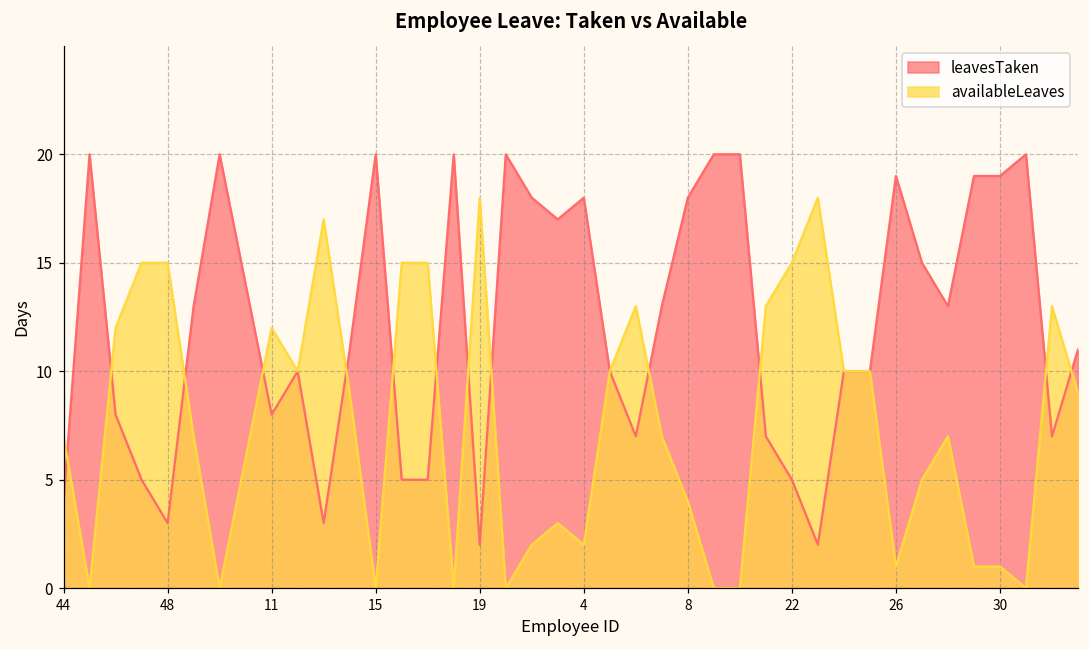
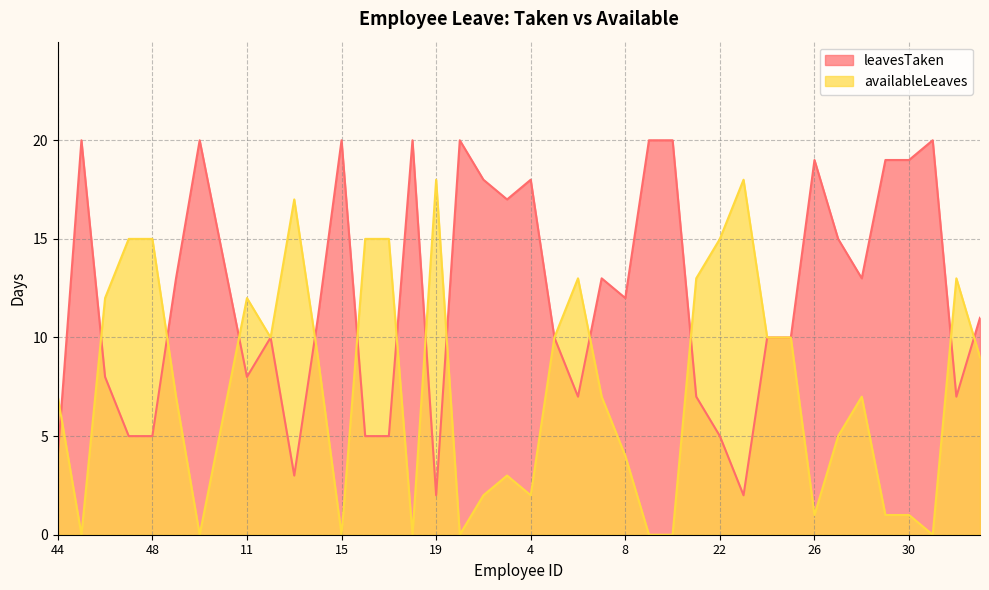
  {
    "leavesTaken": {
      "44": 4,
-     "48": 3,
+     "48": 5,
      "4": 18,
-     "8": 18
+     "8": 12
    },
    "availableLeaves": {
      "44": 7,
      "48": 15,
      "4": 2,
      "8": 4
    }
  }
